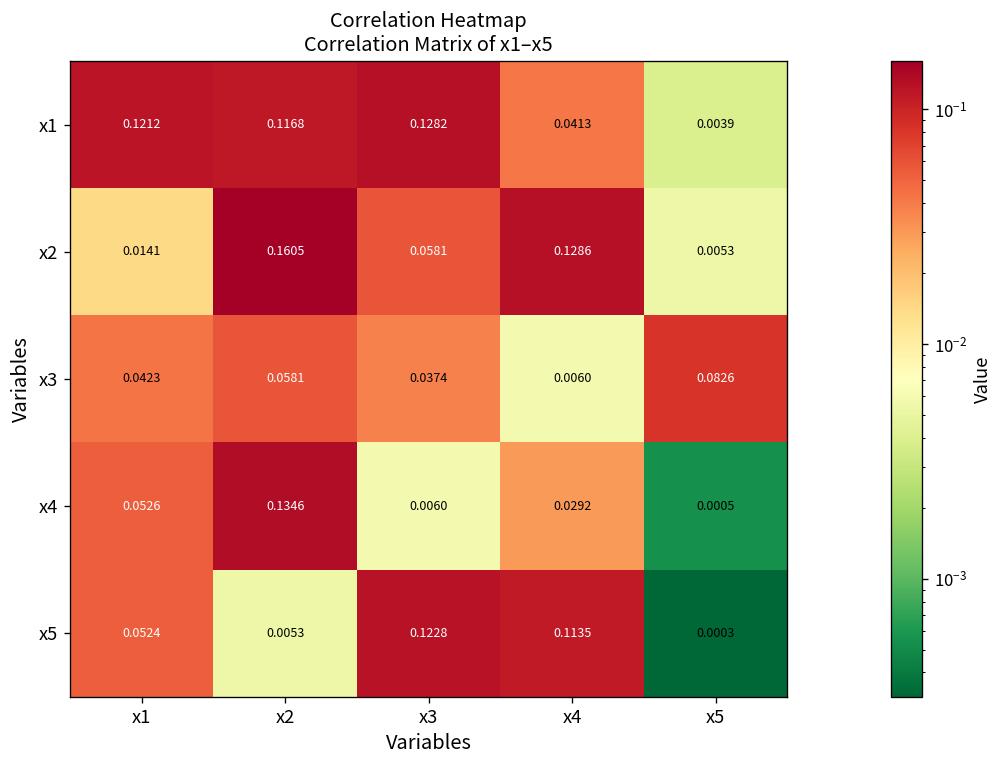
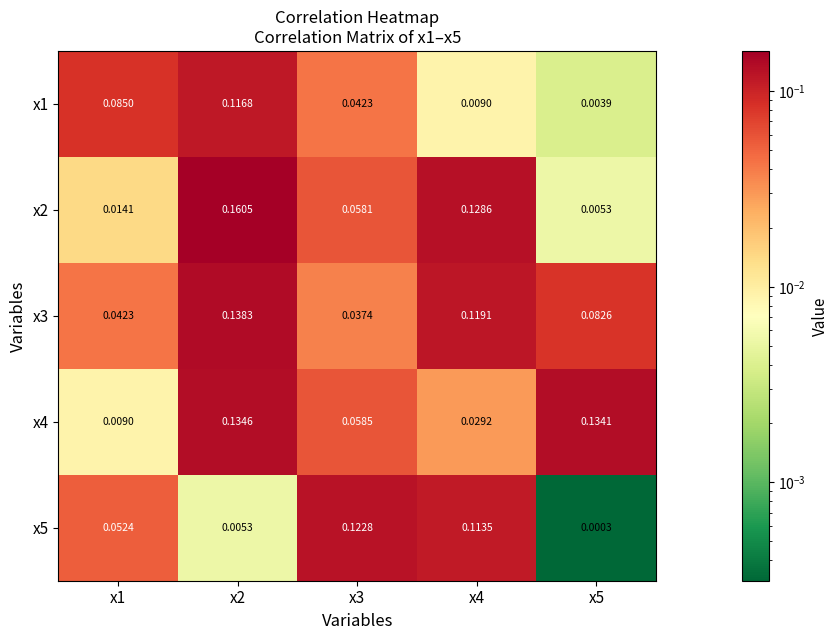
  {
    "x1": {
-     "x1": 0.1212,
+     "x1": 0.0850,
      "x2": 0.1168,
-     "x3": 0.1282,
-     "x4": 0.0413,
+     "x3": 0.0423,
+     "x4": 0.0090,
      "x5": 0.0039
    },
    "x2": {
      "x1": 0.0141,
      "x2": 0.1605,
      "x3": 0.0581,
      "x4": 0.1286,
      "x5": 0.0053
    },
    "x3": {
      "x1": 0.0423,
-     "x2": 0.0581,
+     "x2": 0.1383,
      "x3": 0.0374,
-     "x4": 0.0060,
+     "x4": 0.1191,
      "x5": 0.0826
    },
    "x4": {
-     "x1": 0.0526,
+     "x1": 0.0090,
      "x2": 0.1346,
-     "x3": 0.0060,
+     "x3": 0.0585,
      "x4": 0.0292,
-     "x5": 0.0005
+     "x5": 0.1341
    },
    "x5": {
      "x1": 0.0524,
      "x2": 0.0053,
      "x3": 0.1228,
      "x4": 0.1135,
      "x5": 0.0003
    }
  }
